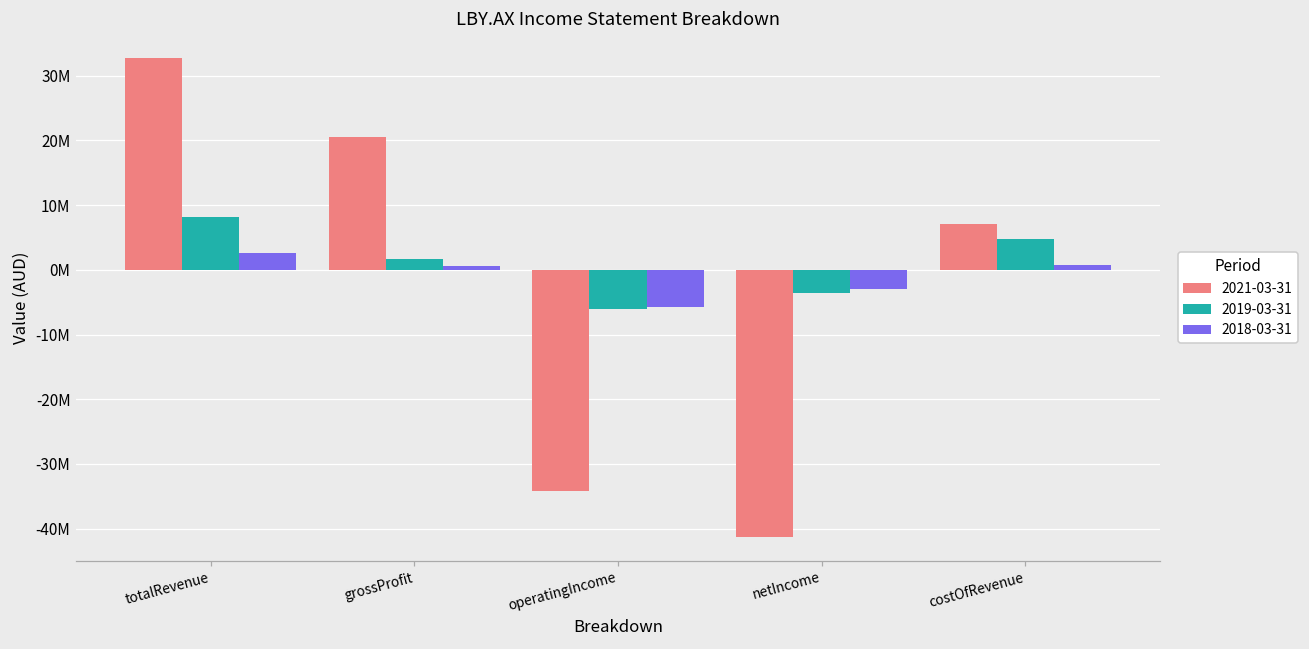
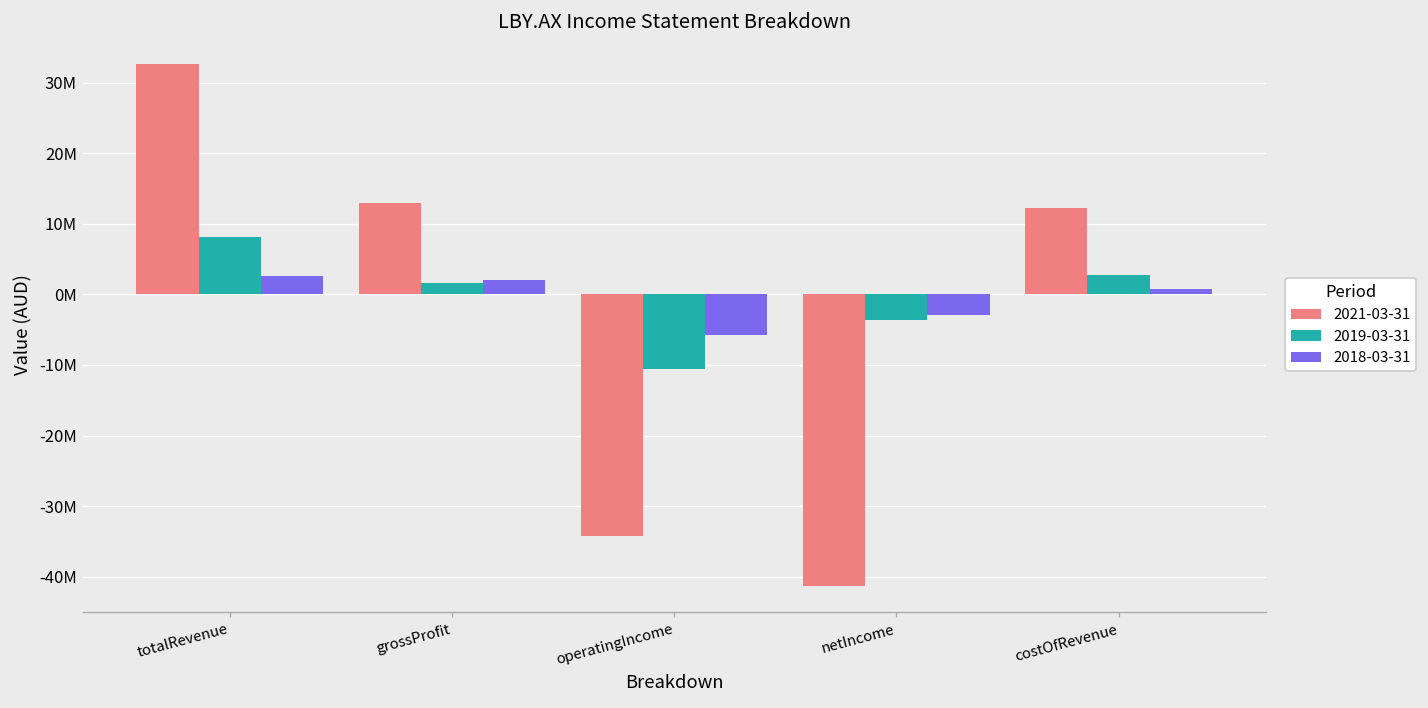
  {
    "2021-03-31": {
      "totalRevenue": 33000000,
-     "grossProfit": 20000000,
+     "grossProfit": 13000000,
      "operatingIncome": -34000000,
      "netIncome": -41000000,
-     "costOfRevenue": 7000000
+     "costOfRevenue": 12000000
    },
    "2019-03-31": {
      "totalRevenue": 8000000,
      "grossProfit": 2000000,
-     "operatingIncome": -6000000,
+     "operatingIncome": -11000000,
      "netIncome": -4000000,
-     "costOfRevenue": 5000000
+     "costOfRevenue": 3000000
    },
    "2018-03-31": {
      "totalRevenue": 3000000,
-     "grossProfit": 1000000,
+     "grossProfit": 2000000,
      "operatingIncome": -6000000,
      "netIncome": -3000000,
      "costOfRevenue": 1000000
    }
  }
